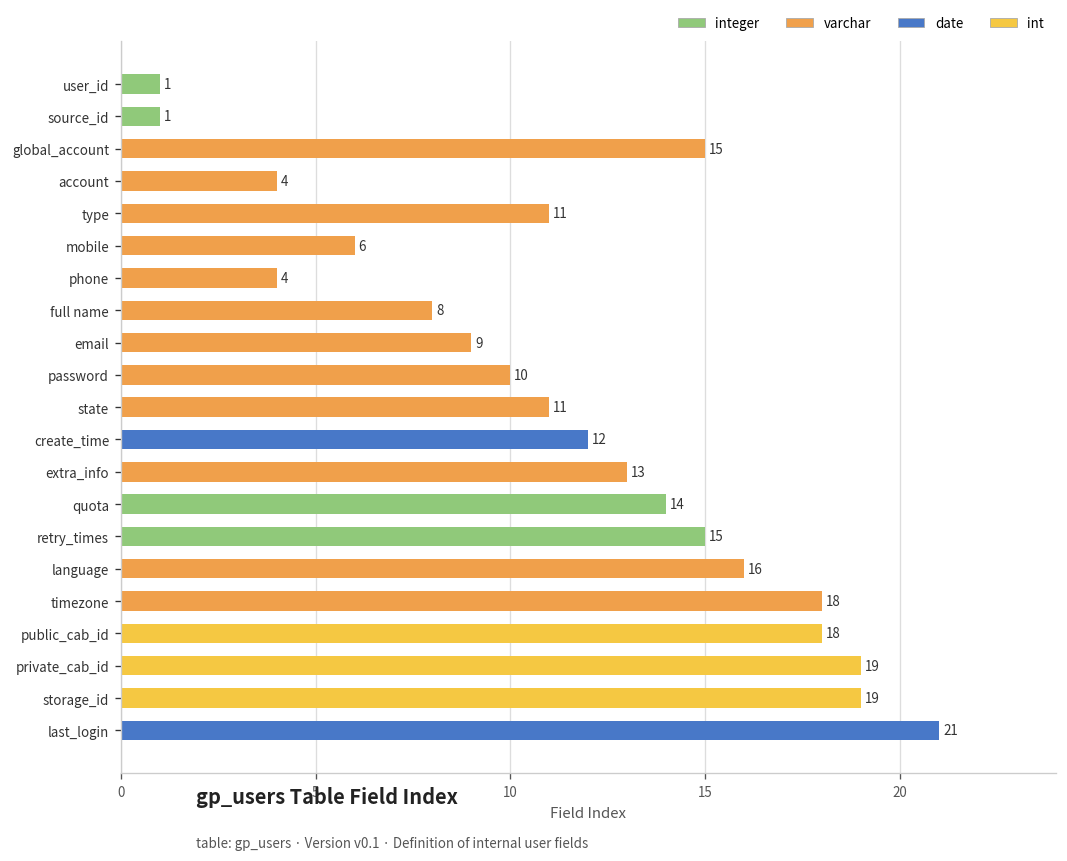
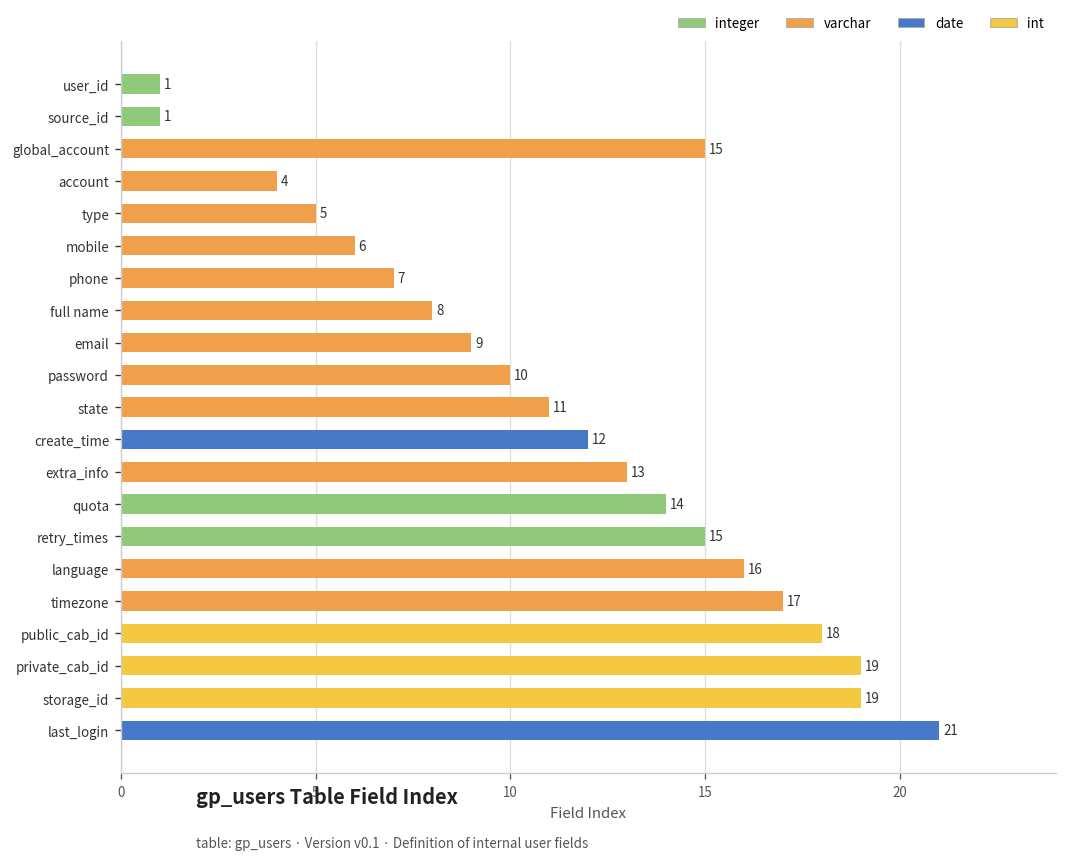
  {
    "user_id": 1,
    "source_id": 1,
    "global_account": 15,
    "account": 4,
-   "type": 11,
+   "type": 5,
    "mobile": 6,
-   "phone": 4,
+   "phone": 7,
    "full name": 8,
    "email": 9,
    "password": 10,
    "state": 11,
    "create_time": 12,
    "extra_info": 13,
    "quota": 14,
    "retry_times": 15,
    "language": 16,
-   "timezone": 18,
+   "timezone": 17,
    "public_cab_id": 18,
    "private_cab_id": 19,
    "storage_id": 19,
    "last_login": 21
  }
